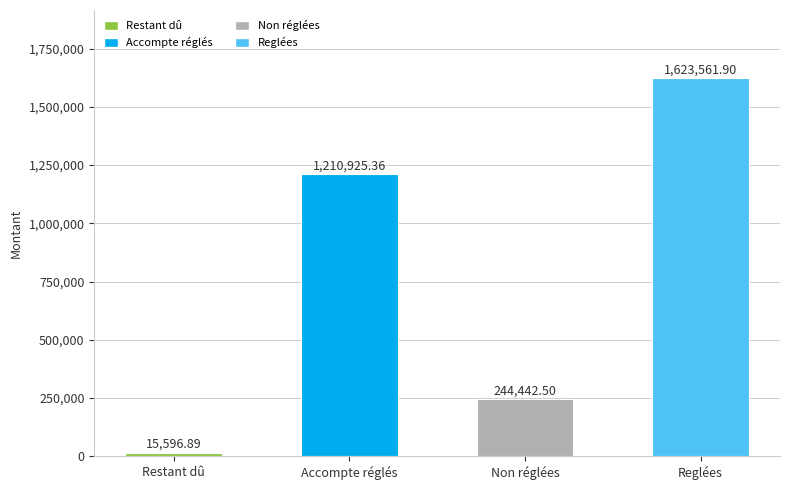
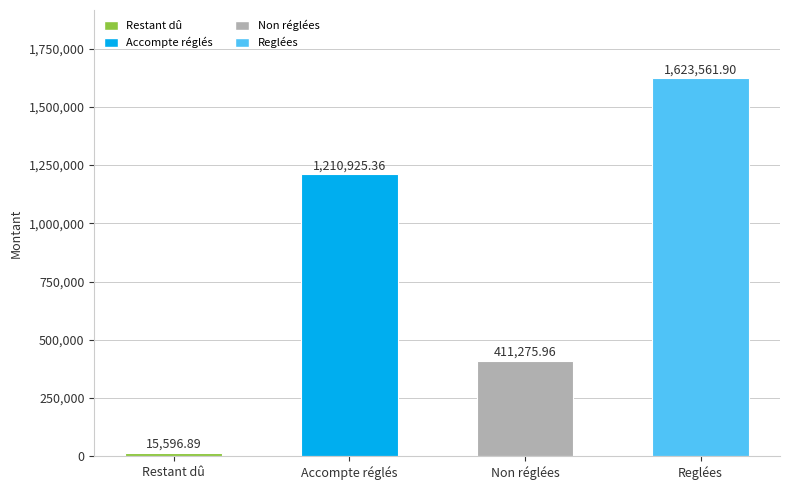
  {
    "Restant dû": "15,596.89",
    "Accompte réglés": "1,210,925.36",
-   "Non réglées": "244,442.50",
+   "Non réglées": "411,275.96",
    "Reglées": "1,623,561.90"
  }
